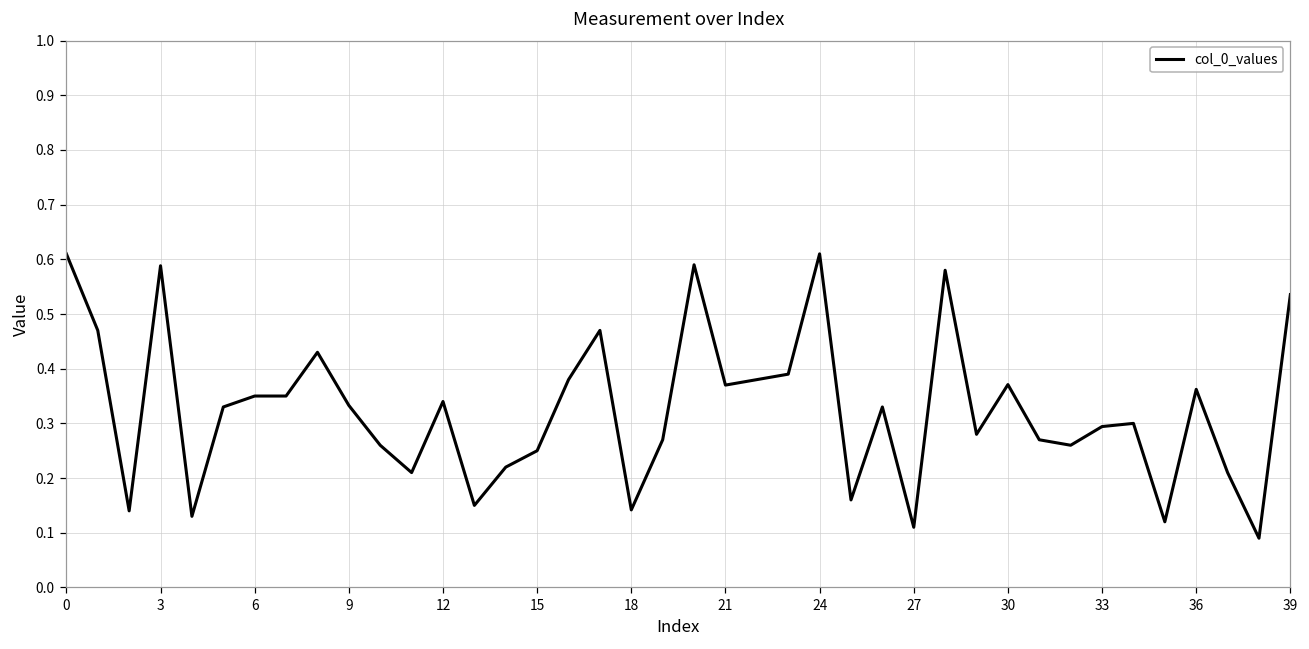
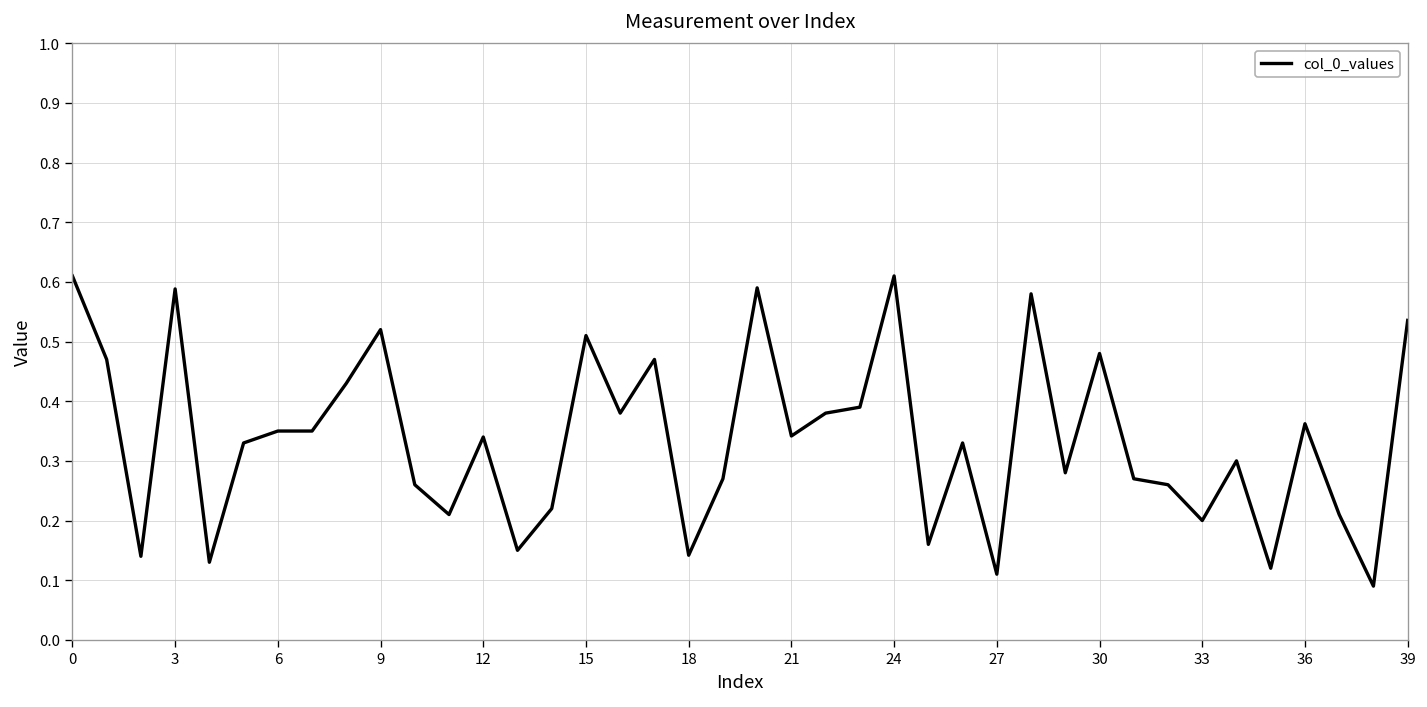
  {
    "0": 0.61,
    "3": 0.59,
    "6": 0.35,
-   "9": 0.33,
+   "9": 0.52,
    "12": 0.34,
-   "15": 0.25,
+   "15": 0.51,
    "18": 0.14,
-   "21": 0.37,
+   "21": 0.34,
    "24": 0.61,
    "27": 0.11,
-   "30": 0.37,
-   "33": 0.29,
+   "30": 0.48,
+   "33": 0.20,
    "36": 0.36,
    "39": 0.54
  }
